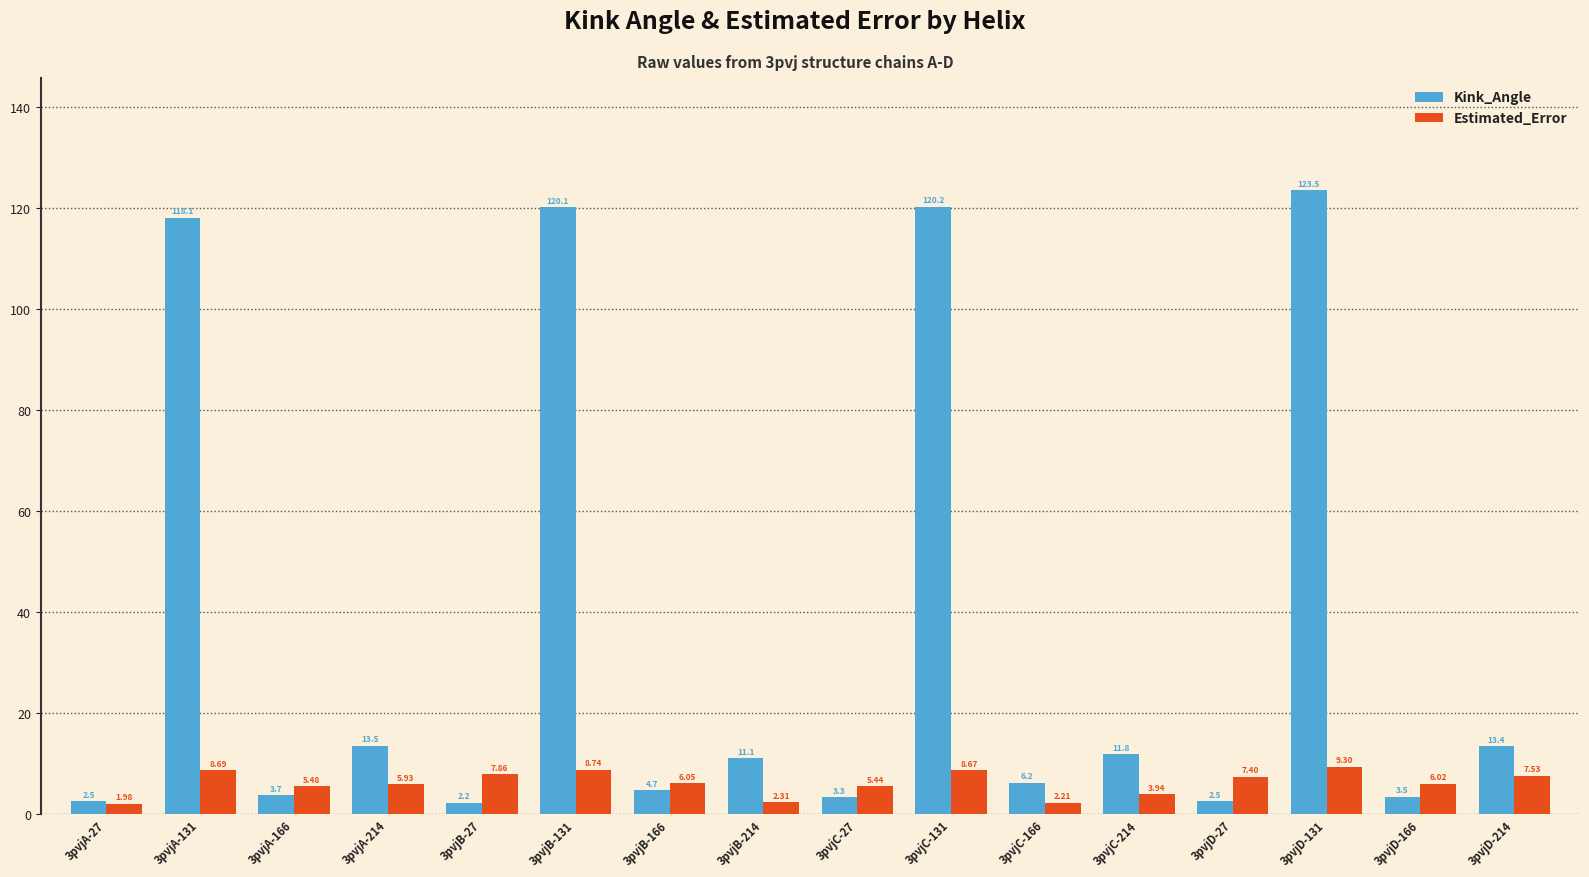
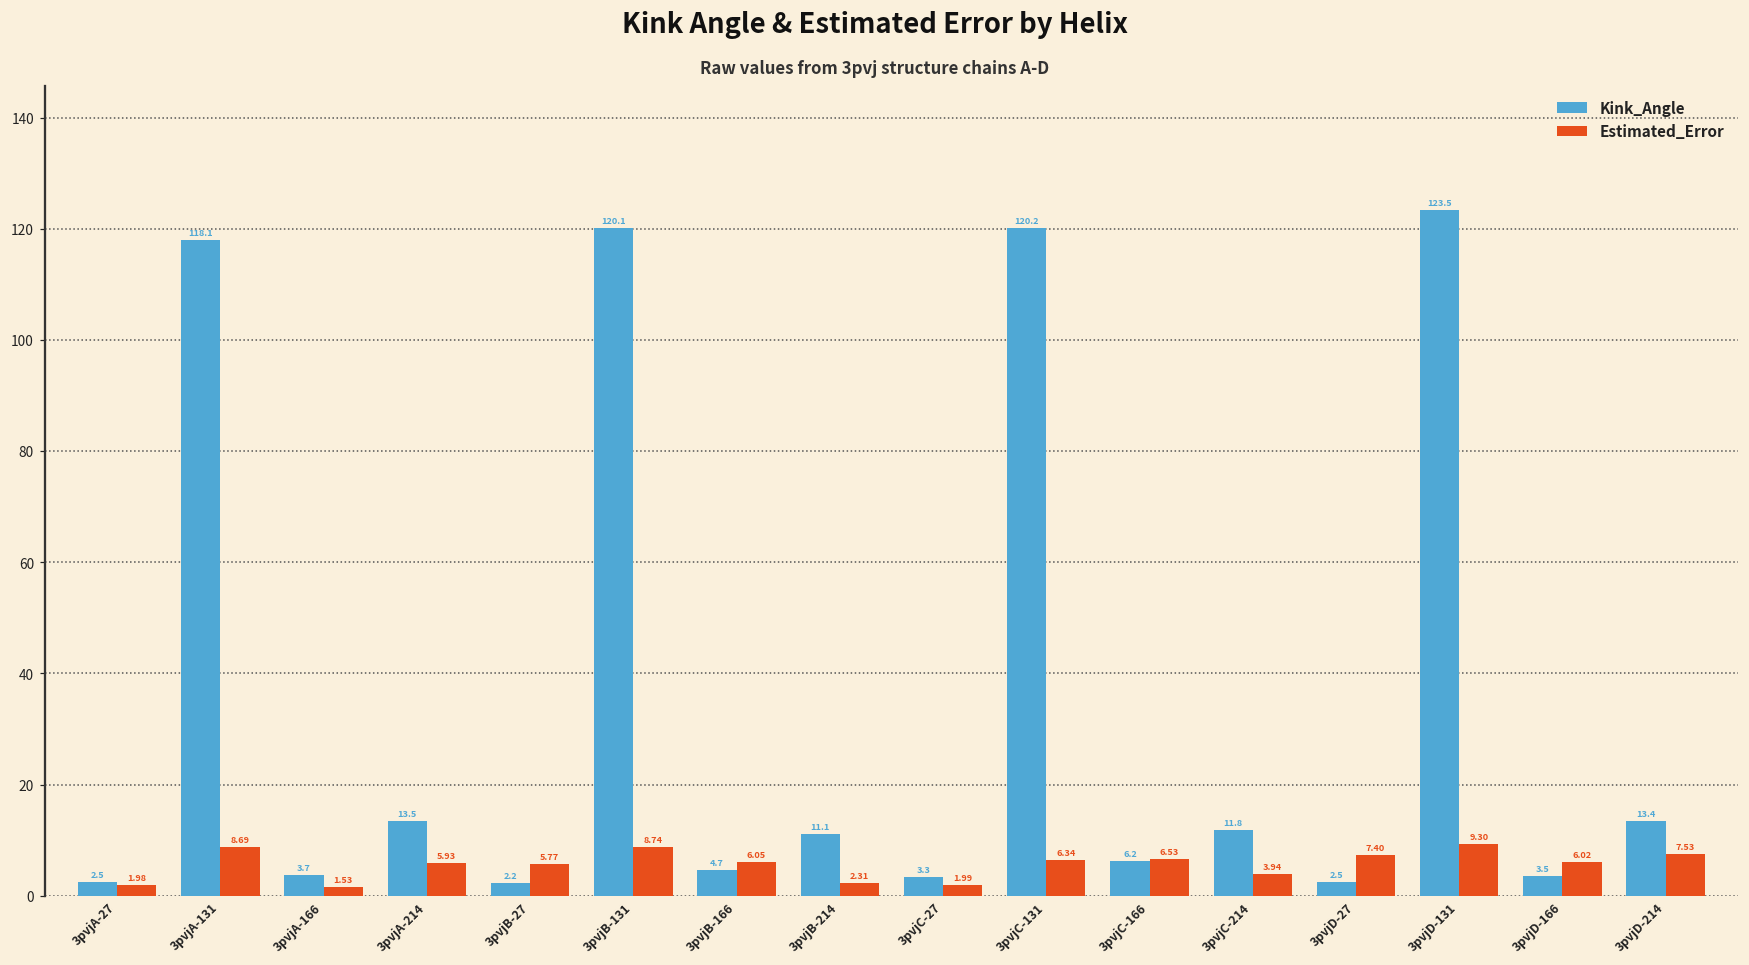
  {
    "Kink_Angle": {
      "3pvjA-27": 2.5,
      "3pvjA-131": 118.1,
      "3pvjA-166": 3.7,
      "3pvjA-214": 13.5,
      "3pvjB-27": 2.2,
      "3pvjB-131": 120.1,
      "3pvjB-166": 4.7,
      "3pvjB-214": 11.1,
      "3pvjC-27": 3.3,
      "3pvjC-131": 120.2,
      "3pvjC-166": 6.2,
      "3pvjC-214": 11.8,
      "3pvjD-27": 2.5,
      "3pvjD-131": 123.5,
      "3pvjD-166": 3.5,
      "3pvjD-214": 13.4
    },
    "Estimated_Error": {
      "3pvjA-27": 1.98,
      "3pvjA-131": 8.69,
-     "3pvjA-166": 5.48,
+     "3pvjA-166": 1.53,
      "3pvjA-214": 5.93,
-     "3pvjB-27": 7.86,
+     "3pvjB-27": 5.77,
      "3pvjB-131": 8.74,
      "3pvjB-166": 6.05,
      "3pvjB-214": 2.31,
-     "3pvjC-27": 5.44,
-     "3pvjC-131": 8.67,
-     "3pvjC-166": 2.21,
+     "3pvjC-27": 1.99,
+     "3pvjC-131": 6.34,
+     "3pvjC-166": 6.53,
      "3pvjC-214": 3.94,
      "3pvjD-27": 7.40,
      "3pvjD-131": 9.30,
      "3pvjD-166": 6.02,
      "3pvjD-214": 7.53
    }
  }
